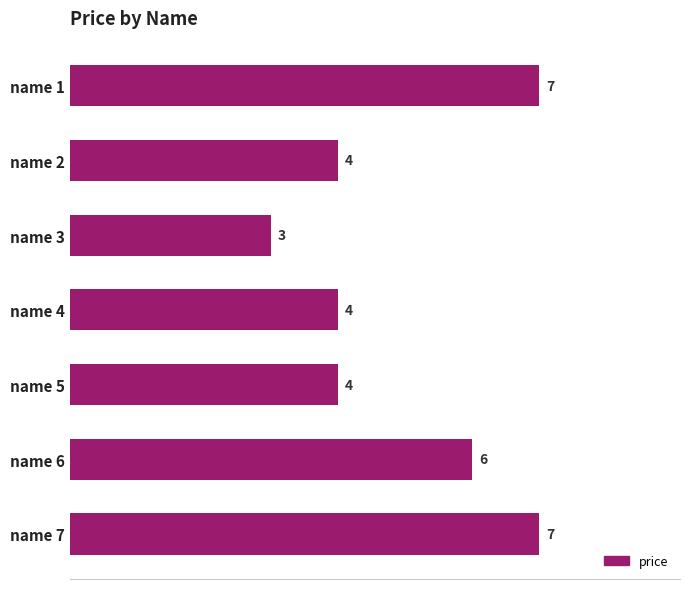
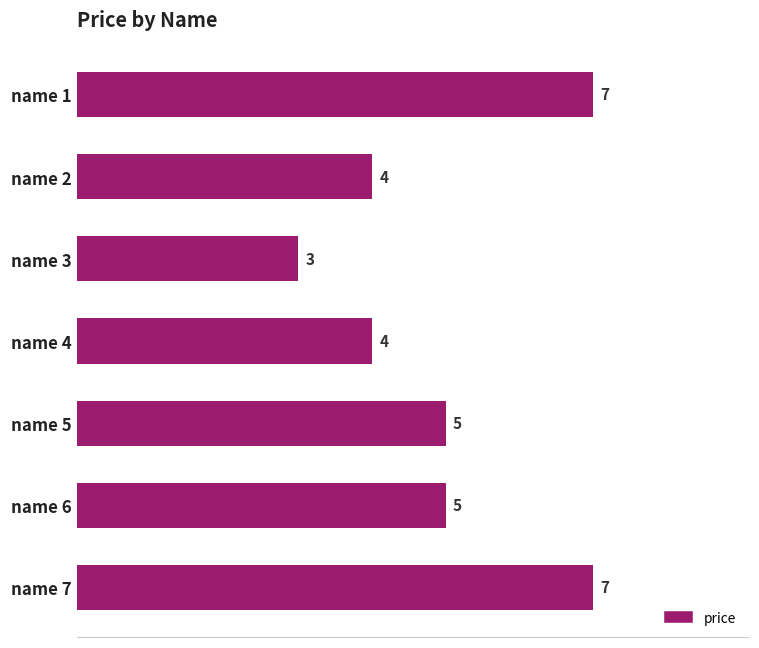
  {
    "name 1": 7,
    "name 2": 4,
    "name 3": 3,
    "name 4": 4,
-   "name 5": 4,
-   "name 6": 6,
+   "name 5": 5,
+   "name 6": 5,
    "name 7": 7
  }
